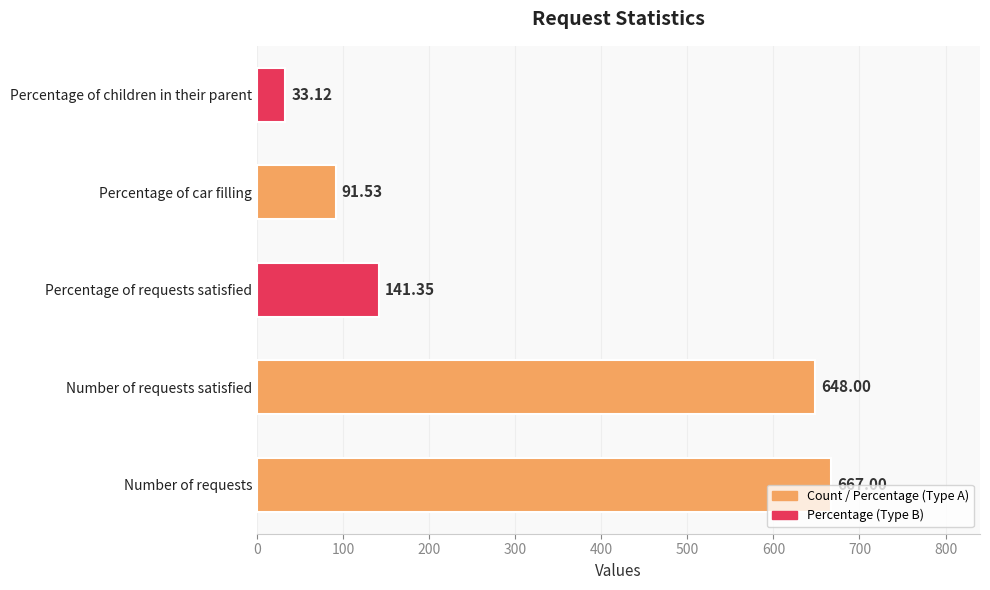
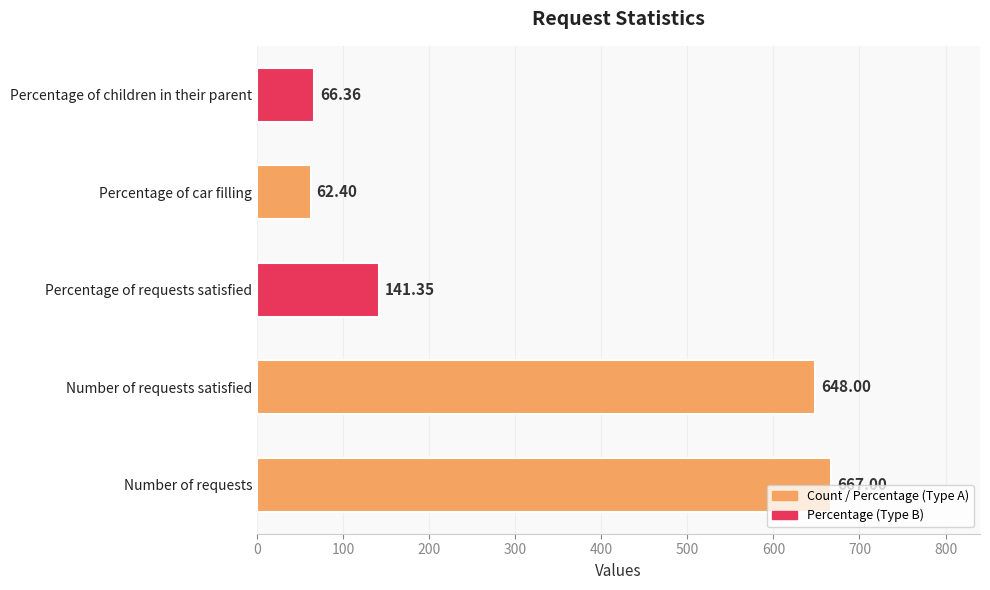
  {
-   "Percentage of children in their parent": 33.12,
-   "Percentage of car filling": 91.53,
+   "Percentage of children in their parent": 66.36,
+   "Percentage of car filling": 62.40,
    "Percentage of requests satisfied": 141.35,
    "Number of requests satisfied": 648.00
  }
